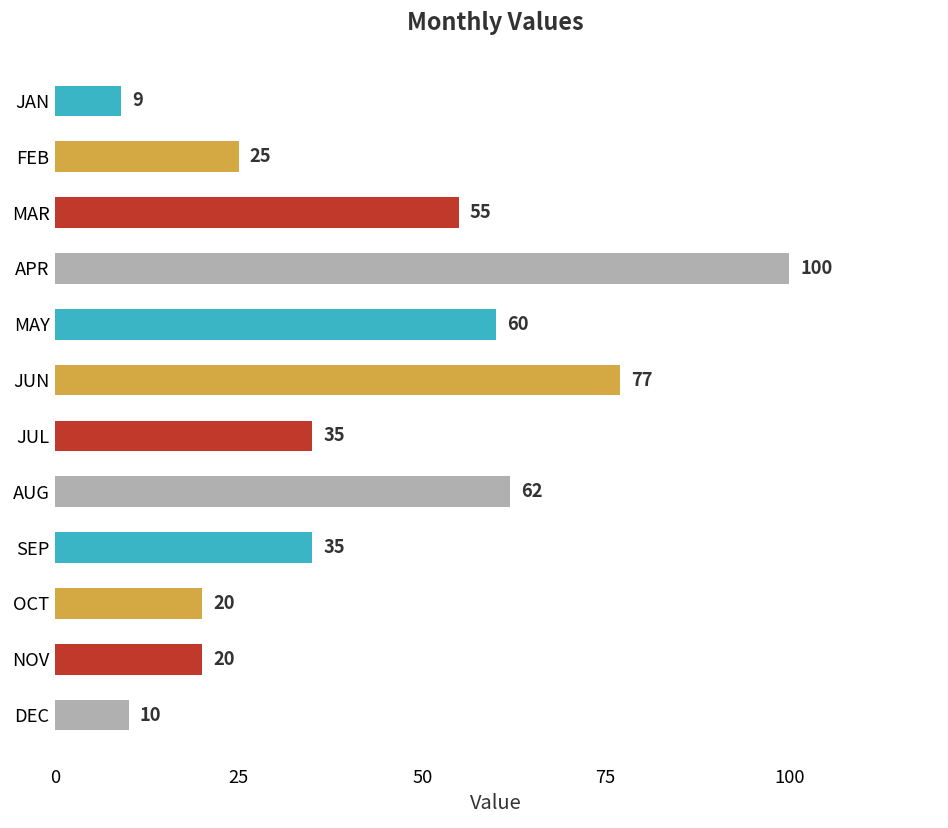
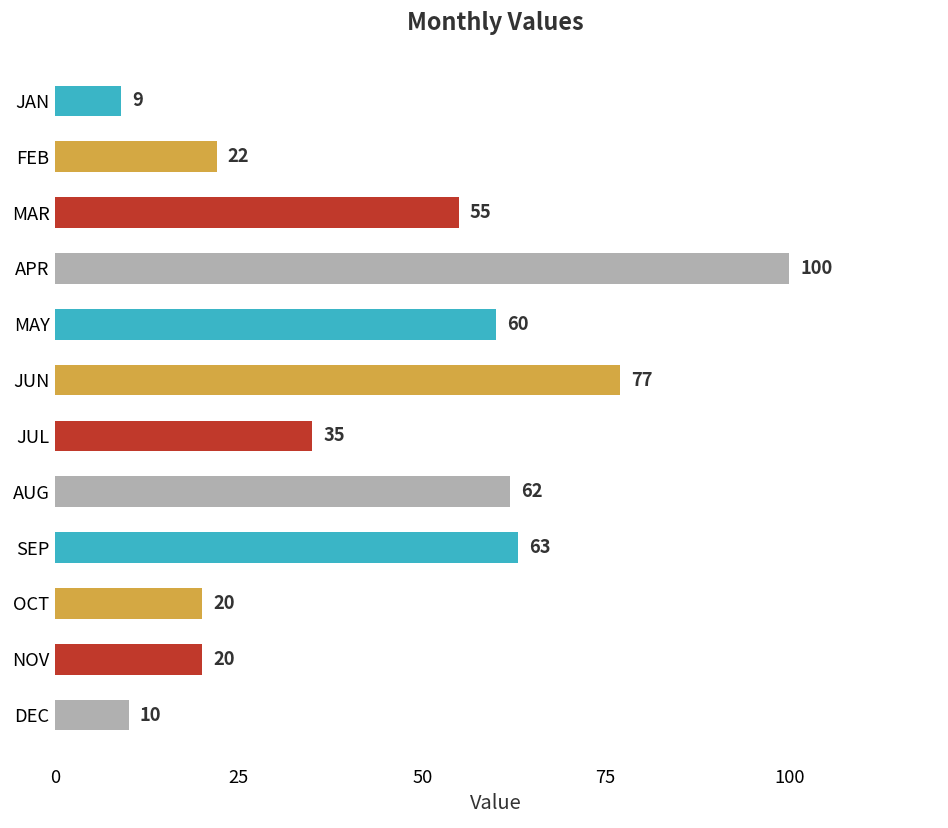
  {
    "JAN": 9,
-   "FEB": 25,
+   "FEB": 22,
    "MAR": 55,
    "APR": 100,
    "MAY": 60,
    "JUN": 77,
    "JUL": 35,
    "AUG": 62,
-   "SEP": 35,
+   "SEP": 63,
    "OCT": 20,
    "NOV": 20,
    "DEC": 10
  }
